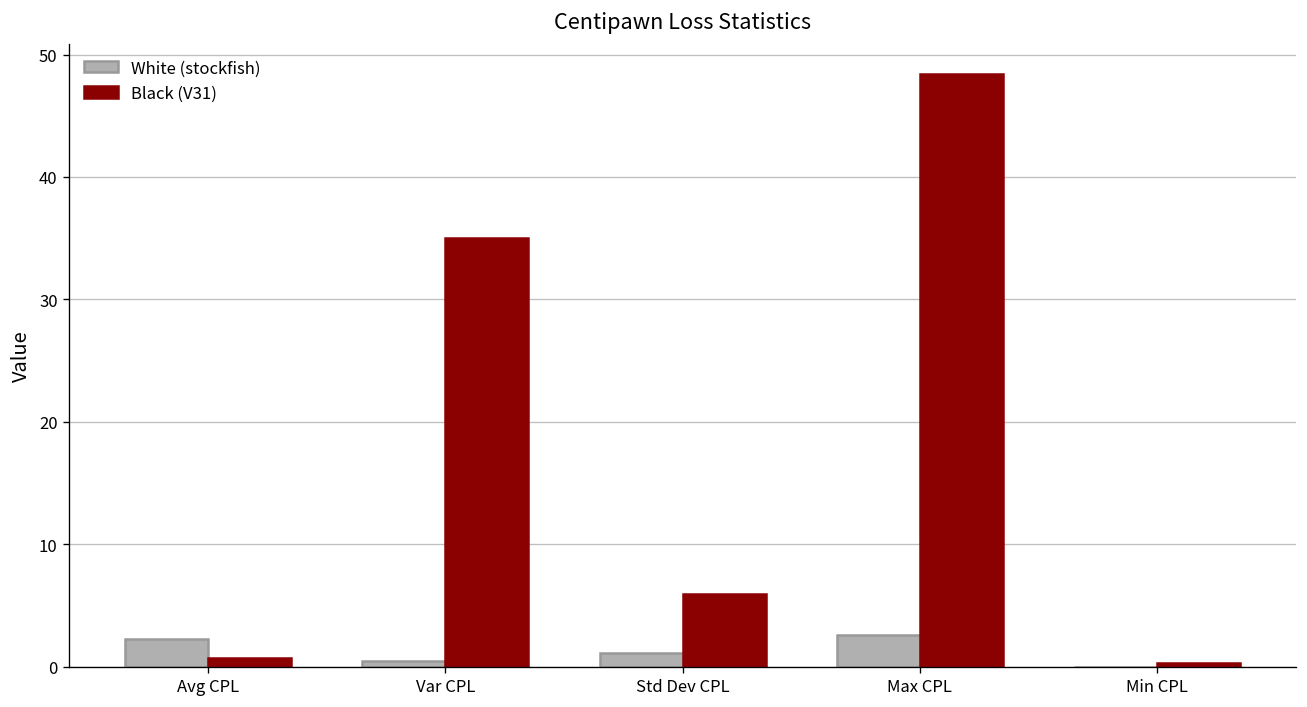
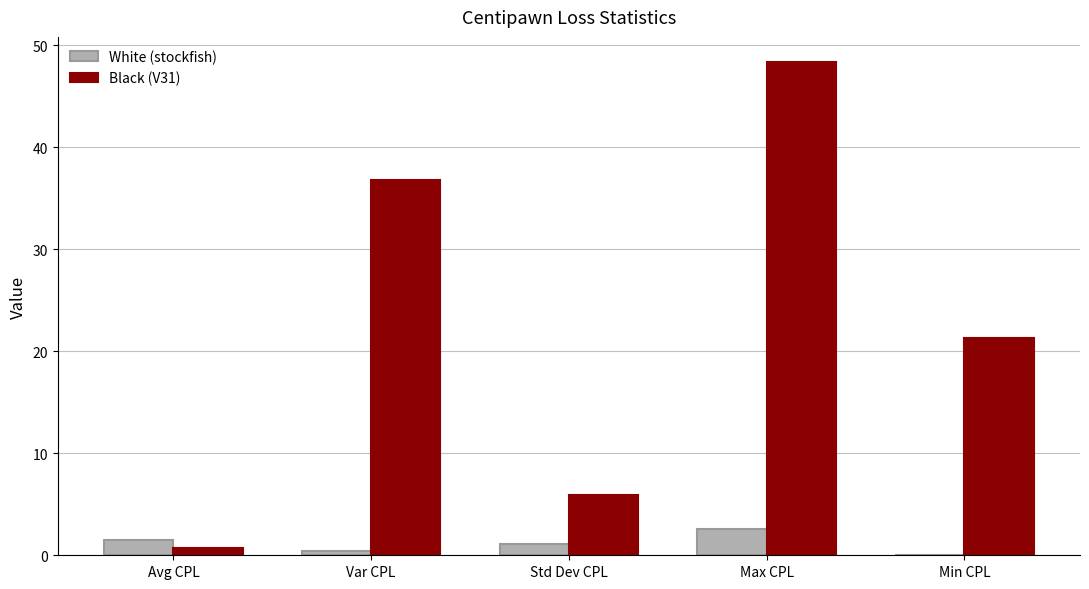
  {
    "White (stockfish)": {
-     "Avg CPL": 2.3,
+     "Avg CPL": 1.5,
      "Var CPL": 0.4,
      "Std Dev CPL": 1.1,
      "Max CPL": 2.6,
      "Min CPL": 0.0
    },
    "Black (V31)": {
      "Avg CPL": 0.7,
-     "Var CPL": 35.0,
+     "Var CPL": 36.7,
      "Std Dev CPL": 5.9,
      "Max CPL": 48.4,
-     "Min CPL": 0.3
+     "Min CPL": 21.3
    }
  }
